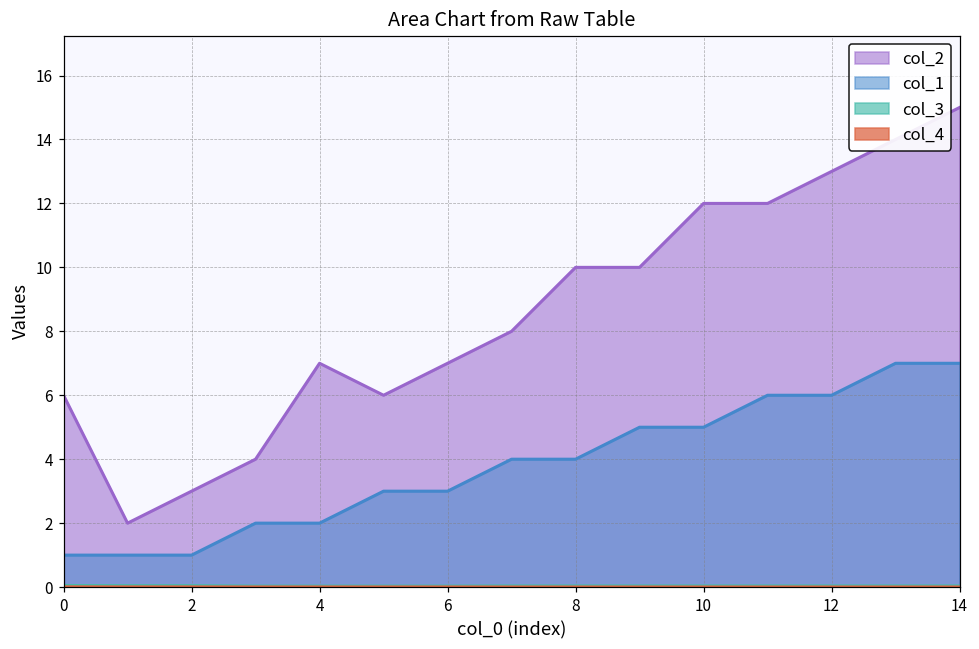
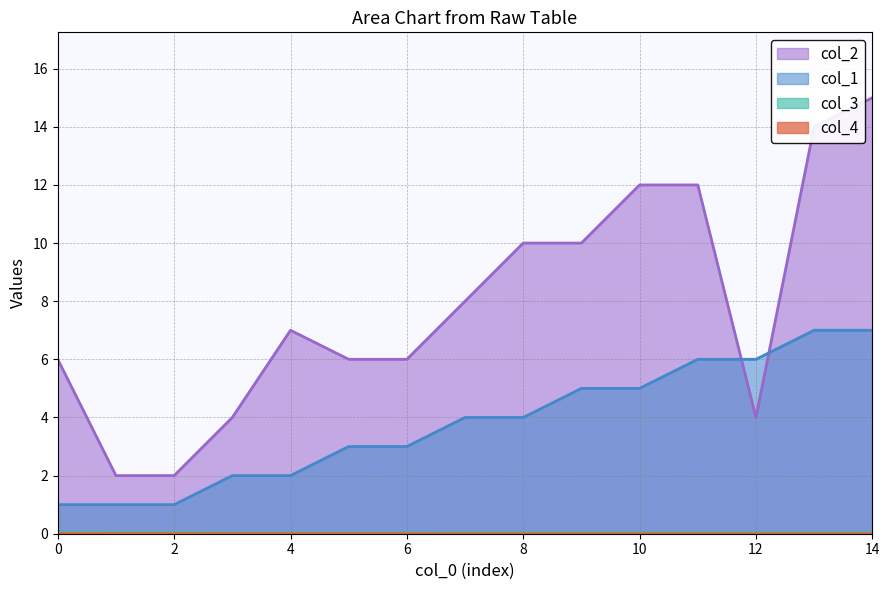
  {
    "col_2": {
      "0": 6,
-     "2": 3,
+     "2": 2,
      "4": 7,
-     "6": 7,
+     "6": 6,
      "8": 10,
      "10": 12,
-     "12": 13,
+     "12": 4,
      "14": 15
    }
  }
